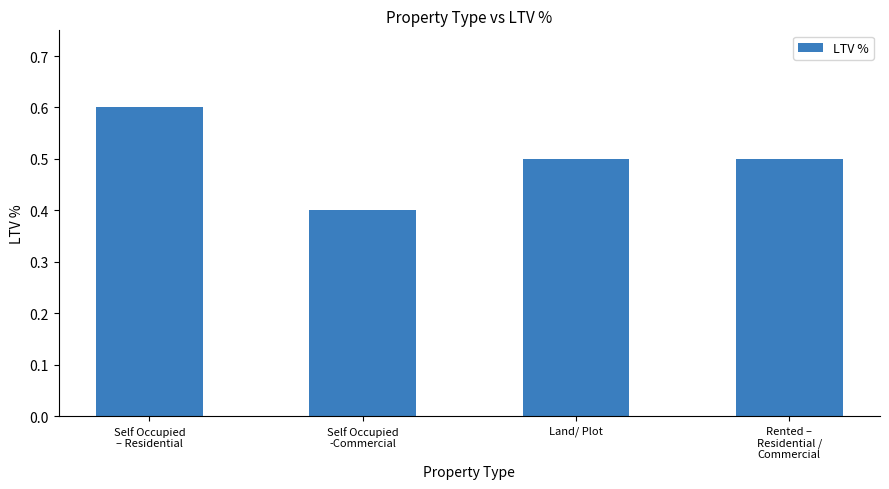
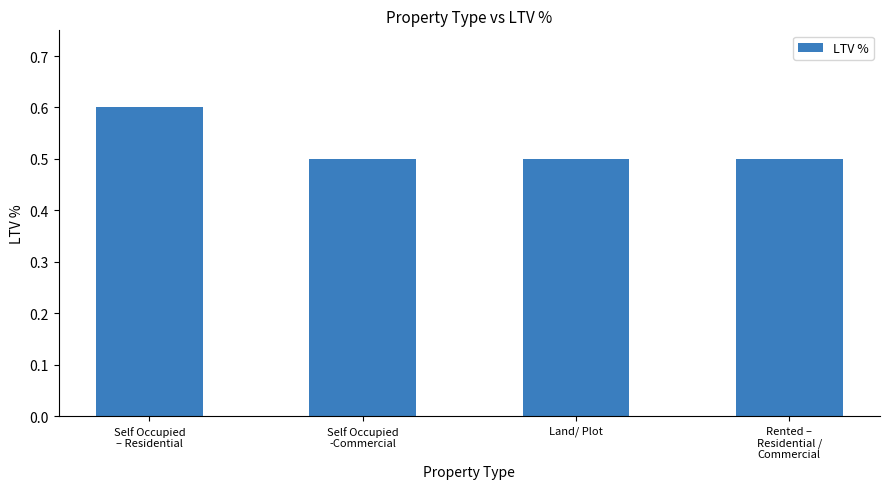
  {
    "Self Occupied – Residential": 0.6,
-   "Self Occupied -Commercial": 0.4,
+   "Self Occupied -Commercial": 0.5,
    "Land/ Plot": 0.5,
    "Rented – Residential / Commercial": 0.5
  }
